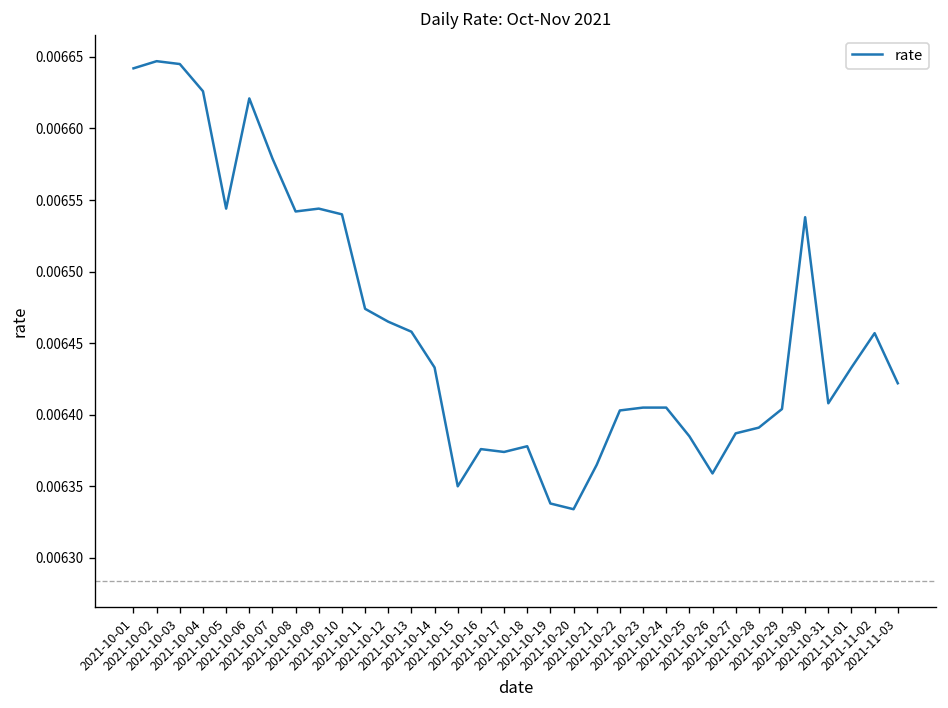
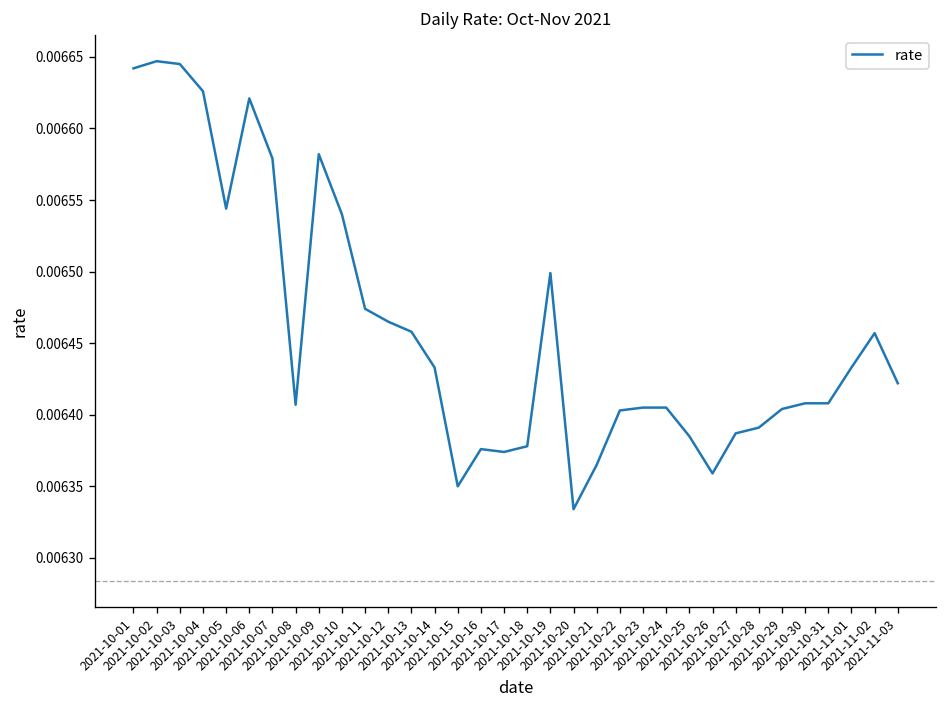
  {
    "2021-10-01": 0.006642,
    "2021-10-02": 0.006647,
    "2021-10-03": 0.006645,
    "2021-10-04": 0.006626,
    "2021-10-05": 0.006544,
    "2021-10-06": 0.006621,
    "2021-10-07": 0.006579,
-   "2021-10-08": 0.006542,
-   "2021-10-09": 0.006544,
+   "2021-10-08": 0.006407,
+   "2021-10-09": 0.006582,
    "2021-10-10": 0.006540,
    "2021-10-11": 0.006474,
    "2021-10-12": 0.006465,
    "2021-10-13": 0.006458,
    "2021-10-14": 0.006433,
    "2021-10-15": 0.006350,
    "2021-10-16": 0.006376,
    "2021-10-17": 0.006374,
    "2021-10-18": 0.006378,
-   "2021-10-19": 0.006338,
+   "2021-10-19": 0.006499,
    "2021-10-20": 0.006334,
    "2021-10-21": 0.006365,
    "2021-10-22": 0.006403,
    "2021-10-23": 0.006405,
    "2021-10-24": 0.006405,
    "2021-10-25": 0.006385,
    "2021-10-26": 0.006359,
    "2021-10-27": 0.006387,
    "2021-10-28": 0.006391,
    "2021-10-29": 0.006404,
-   "2021-10-30": 0.006538,
+   "2021-10-30": 0.006408,
    "2021-10-31": 0.006408,
    "2021-11-01": 0.006433,
    "2021-11-02": 0.006457,
    "2021-11-03": 0.006422
  }
